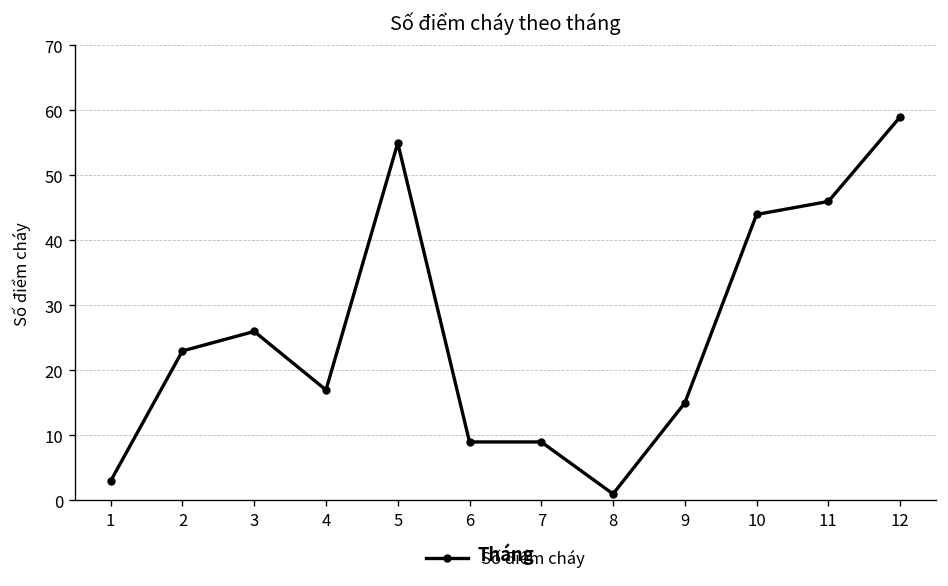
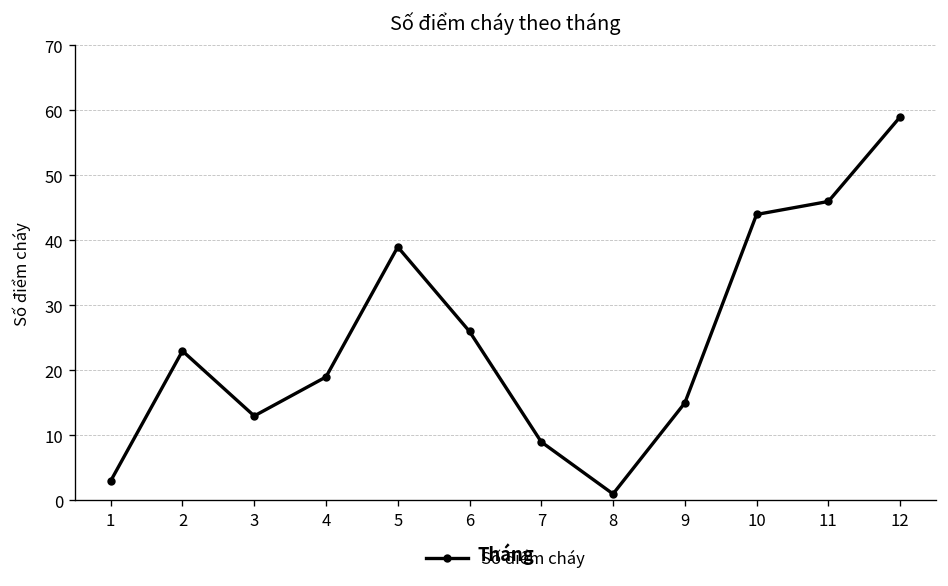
  {
    "1": 3,
    "2": 23,
-   "3": 26,
-   "4": 17,
-   "5": 55,
-   "6": 9,
+   "3": 13,
+   "4": 19,
+   "5": 39,
+   "6": 26,
    "7": 9,
    "8": 1,
    "9": 15,
    "10": 44,
    "11": 46,
    "12": 59
  }
